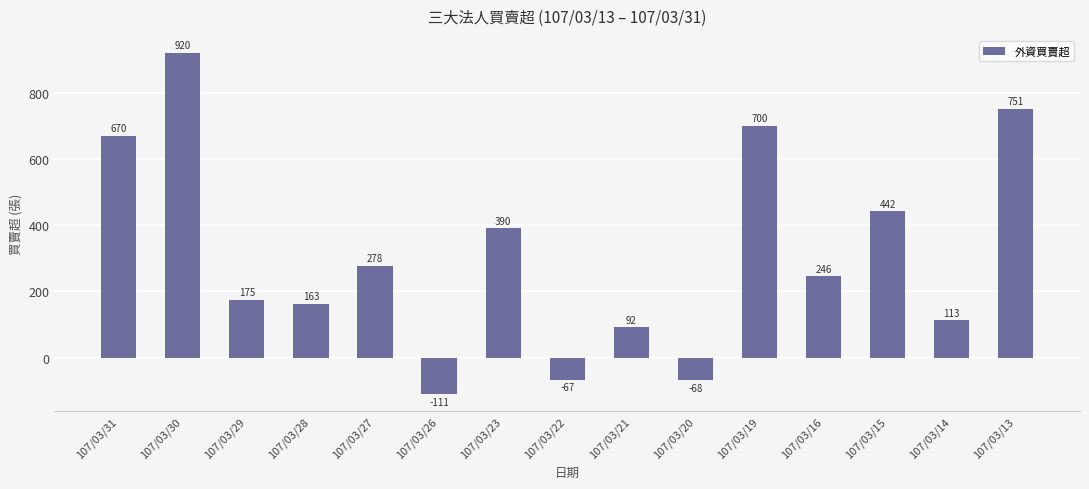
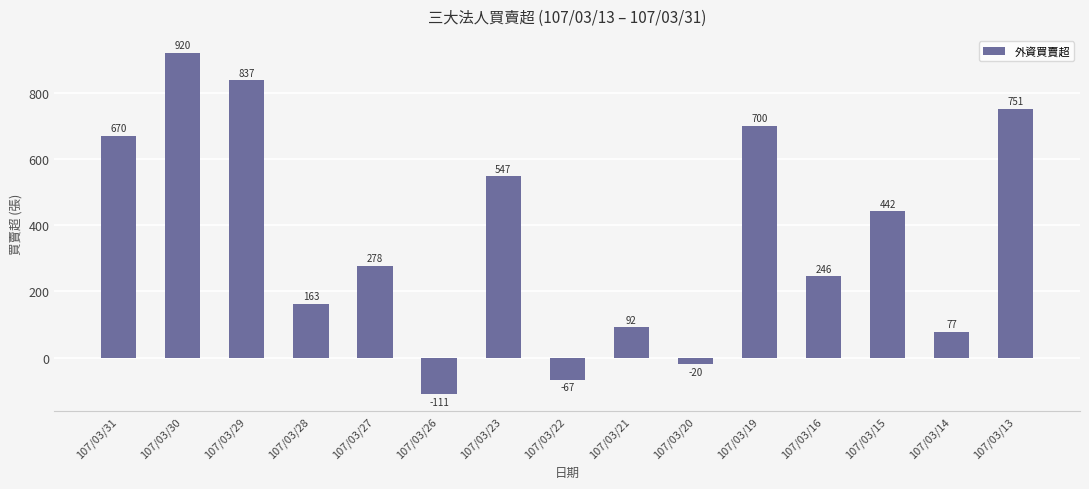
  {
    "107/03/31": 670,
    "107/03/30": 920,
-   "107/03/29": 175,
+   "107/03/29": 837,
    "107/03/28": 163,
    "107/03/27": 278,
    "107/03/26": -111,
-   "107/03/23": 390,
+   "107/03/23": 547,
    "107/03/22": -67,
    "107/03/21": 92,
-   "107/03/20": -68,
+   "107/03/20": -20,
    "107/03/19": 700,
    "107/03/16": 246,
    "107/03/15": 442,
-   "107/03/14": 113,
+   "107/03/14": 77,
    "107/03/13": 751
  }
